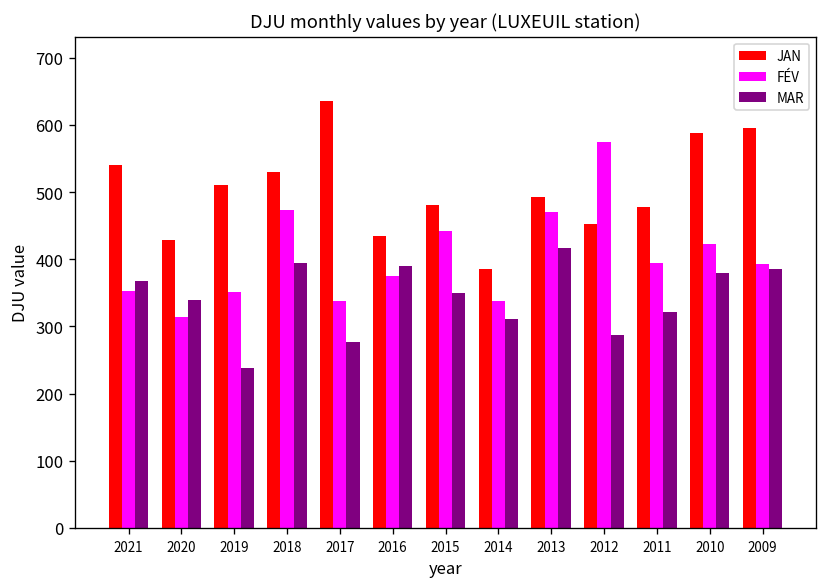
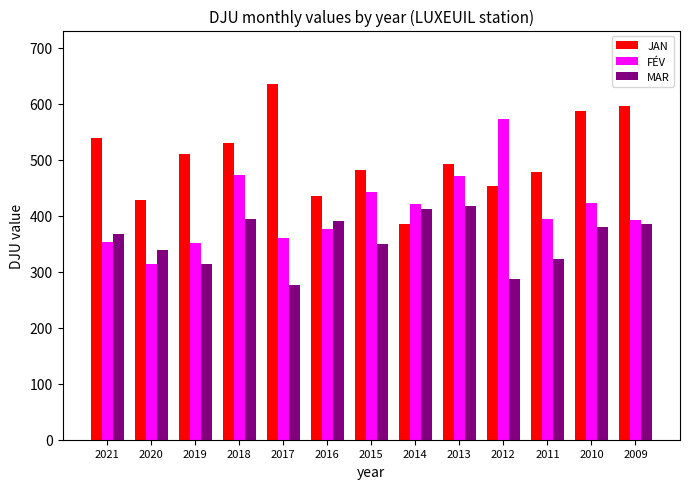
  {
    "JAN": {
      "2021": 540,
      "2020": 430,
      "2019": 510,
      "2018": 530,
      "2017": 640,
      "2016": 440,
      "2015": 480,
      "2014": 390,
      "2013": 490,
      "2012": 450,
      "2011": 480,
      "2010": 590,
      "2009": 600
    },
    "FÉV": {
      "2021": 350,
      "2020": 310,
      "2019": 350,
      "2018": 470,
-     "2017": 340,
+     "2017": 360,
      "2016": 380,
      "2015": 440,
-     "2014": 340,
+     "2014": 420,
      "2013": 470,
      "2012": 570,
      "2011": 390,
      "2010": 420,
      "2009": 390
    },
    "MAR": {
      "2021": 370,
      "2020": 340,
-     "2019": 240,
+     "2019": 310,
      "2018": 390,
      "2017": 280,
      "2016": 390,
      "2015": 350,
-     "2014": 310,
+     "2014": 410,
      "2013": 420,
      "2012": 290,
      "2011": 320,
      "2010": 380,
      "2009": 390
    }
  }
